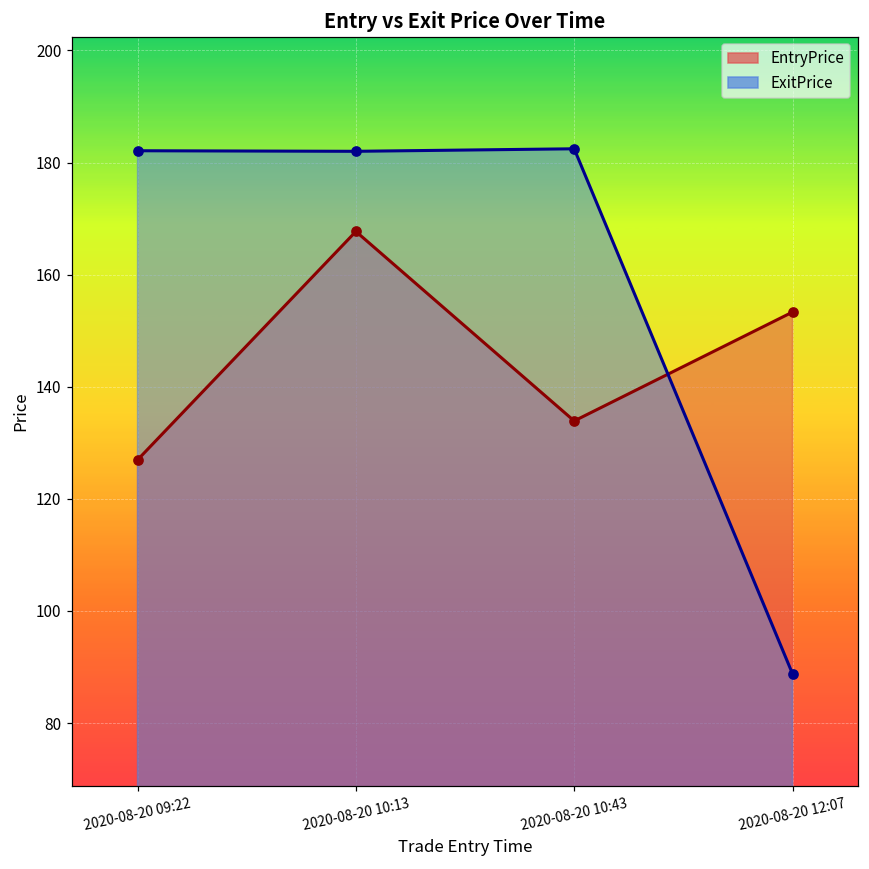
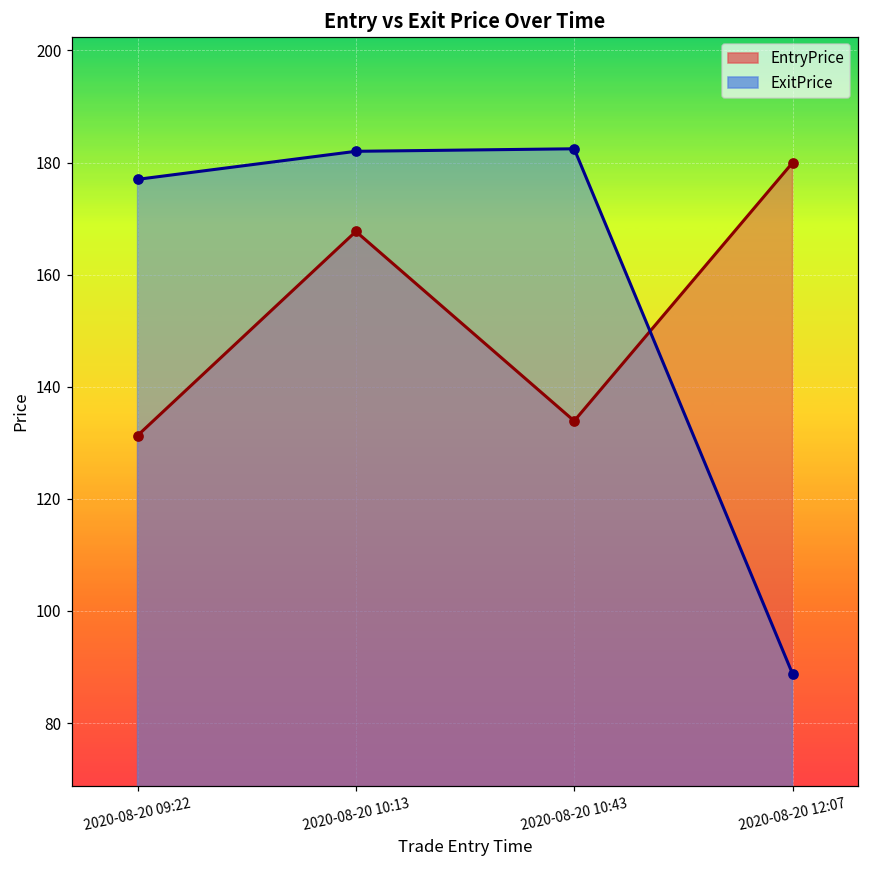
  {
    "EntryPrice": {
-     "2020-08-20 09:22": 127,
+     "2020-08-20 09:22": 131,
      "2020-08-20 10:13": 168,
      "2020-08-20 10:43": 134,
-     "2020-08-20 12:07": 153
+     "2020-08-20 12:07": 180
    },
    "ExitPrice": {
-     "2020-08-20 09:22": 182,
+     "2020-08-20 09:22": 177,
      "2020-08-20 10:13": 182,
      "2020-08-20 10:43": 182,
      "2020-08-20 12:07": 89
    }
  }
